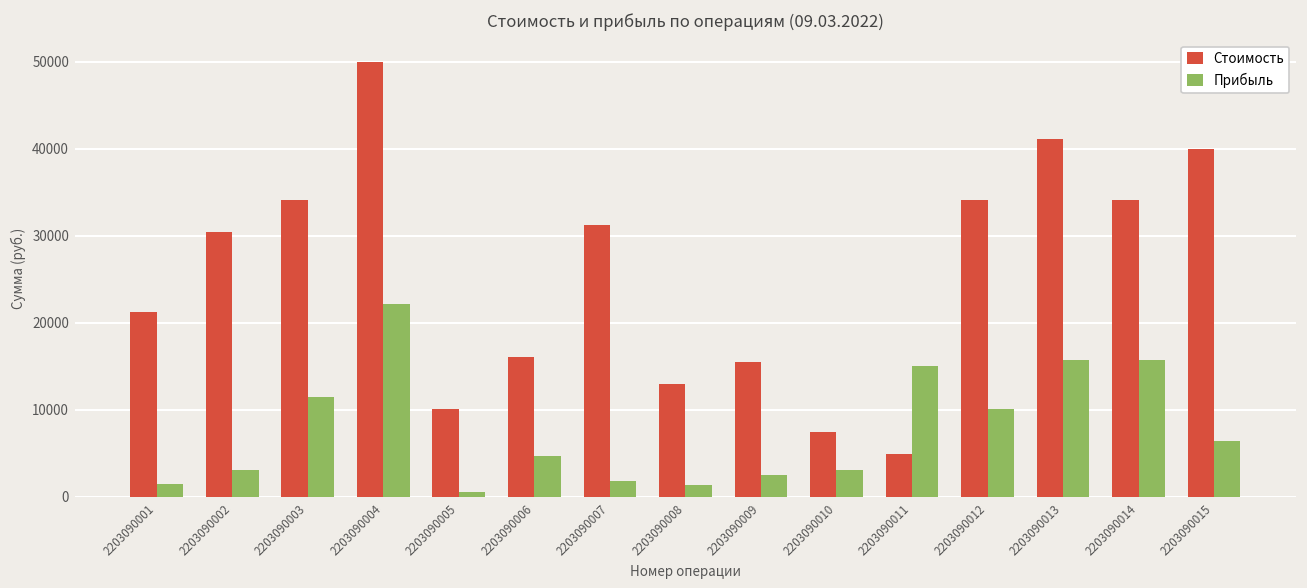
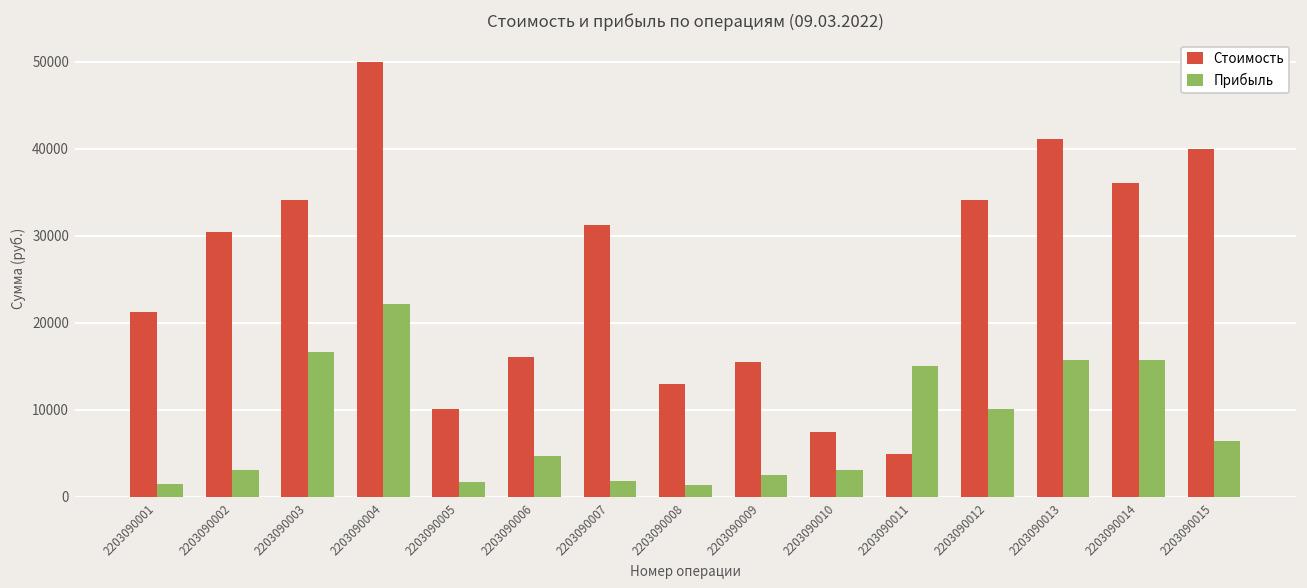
  {
    "Стоимость": {
      "2203090001": 21000,
      "2203090002": 30000,
      "2203090003": 34000,
      "2203090004": 50000,
      "2203090005": 10000,
      "2203090006": 16000,
      "2203090007": 31000,
      "2203090008": 13000,
      "2203090009": 16000,
      "2203090010": 7000,
      "2203090011": 5000,
      "2203090012": 34000,
      "2203090013": 41000,
-     "2203090014": 34000,
+     "2203090014": 36000,
      "2203090015": 40000
    },
    "Прибыль": {
      "2203090001": 1000,
      "2203090002": 3000,
-     "2203090003": 11000,
+     "2203090003": 17000,
      "2203090004": 22000,
-     "2203090005": 1000,
+     "2203090005": 2000,
      "2203090006": 5000,
      "2203090007": 2000,
      "2203090008": 1000,
      "2203090009": 3000,
      "2203090010": 3000,
      "2203090011": 15000,
      "2203090012": 10000,
      "2203090013": 16000,
      "2203090014": 16000,
      "2203090015": 6000
    }
  }
